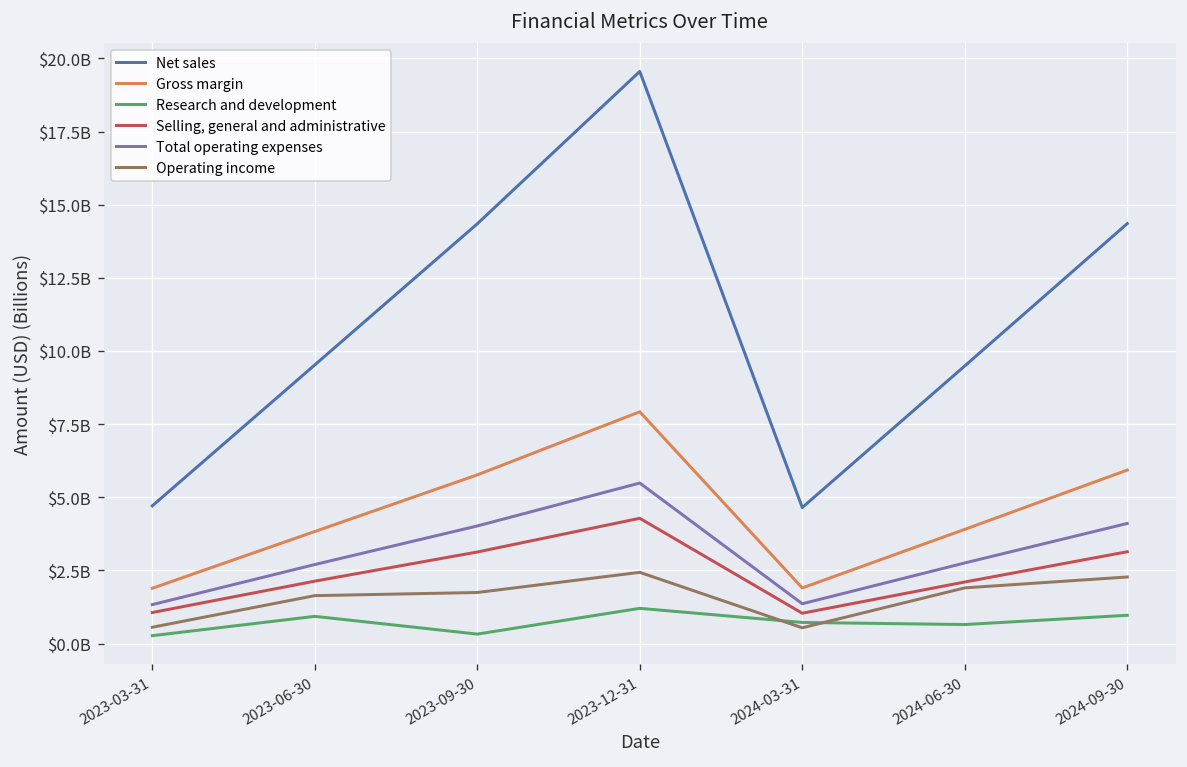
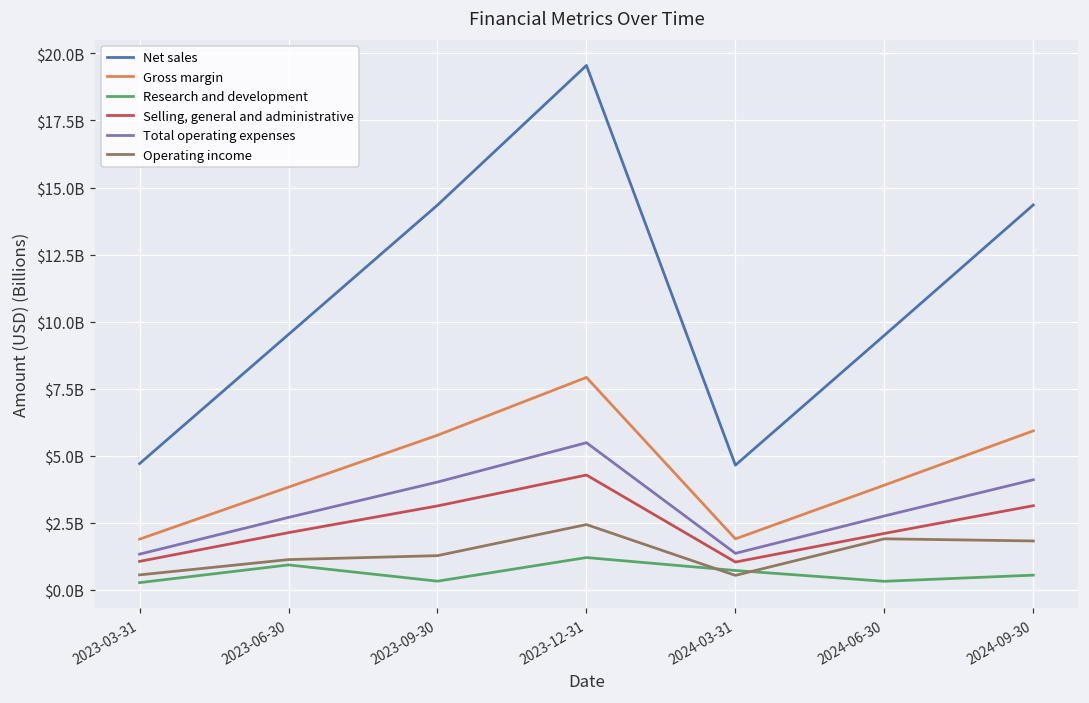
  {
    "Research and development": {
      "2023-03-31": "$300000000",
      "2023-06-30": "$900000000",
      "2023-09-30": "$300000000",
      "2023-12-31": "$1200000000",
      "2024-03-31": "$700000000",
-     "2024-06-30": "$700000000",
-     "2024-09-30": "$1000000000"
+     "2024-06-30": "$300000000",
+     "2024-09-30": "$500000000"
    },
    "Operating income": {
      "2023-03-31": "$600000000",
-     "2023-06-30": "$1600000000",
-     "2023-09-30": "$1700000000",
+     "2023-06-30": "$1100000000",
+     "2023-09-30": "$1300000000",
      "2023-12-31": "$2400000000",
      "2024-03-31": "$500000000",
      "2024-06-30": "$1900000000",
-     "2024-09-30": "$2300000000"
+     "2024-09-30": "$1800000000"
    }
  }
